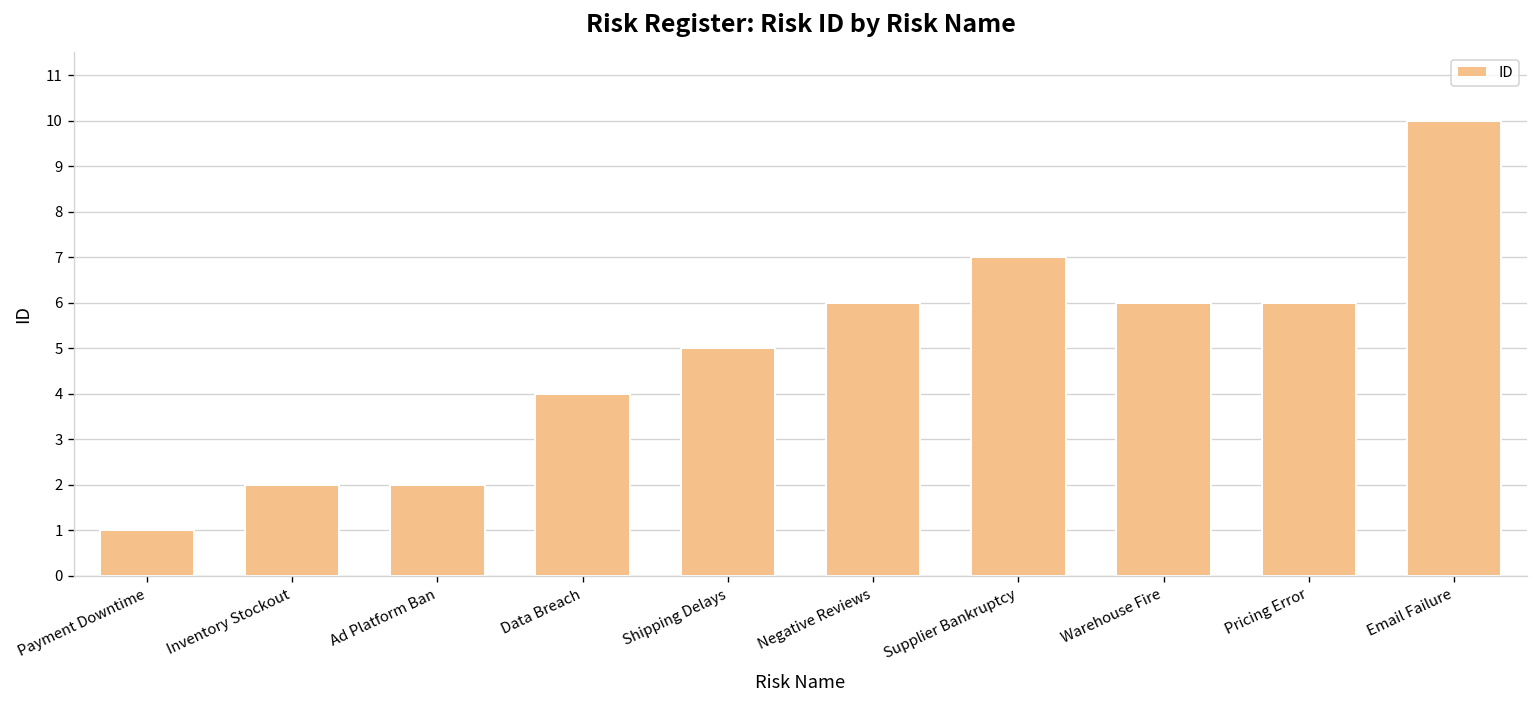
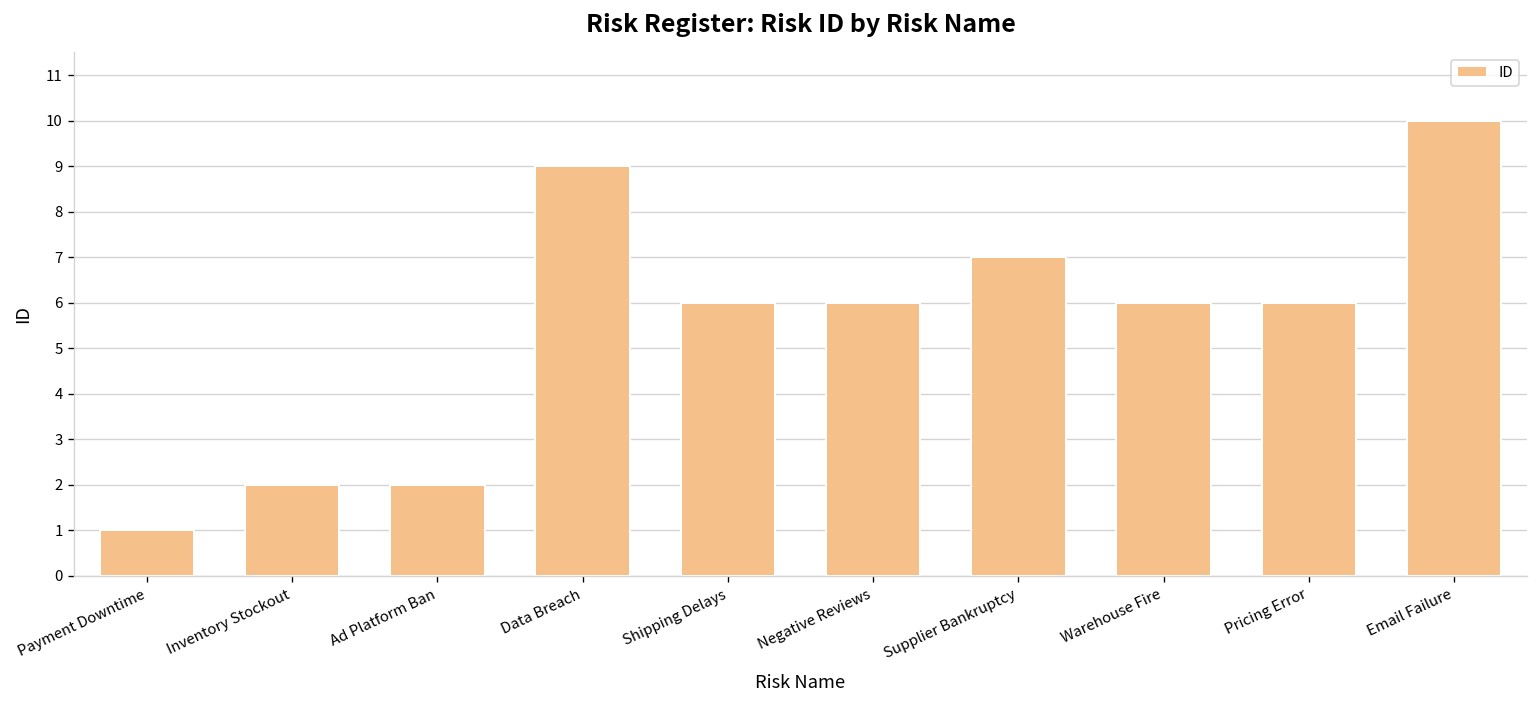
  {
    "Payment Downtime": 1,
    "Inventory Stockout": 2,
    "Ad Platform Ban": 2,
-   "Data Breach": 4,
-   "Shipping Delays": 5,
+   "Data Breach": 9,
+   "Shipping Delays": 6,
    "Negative Reviews": 6,
    "Supplier Bankruptcy": 7,
    "Warehouse Fire": 6,
    "Pricing Error": 6,
    "Email Failure": 10
  }
